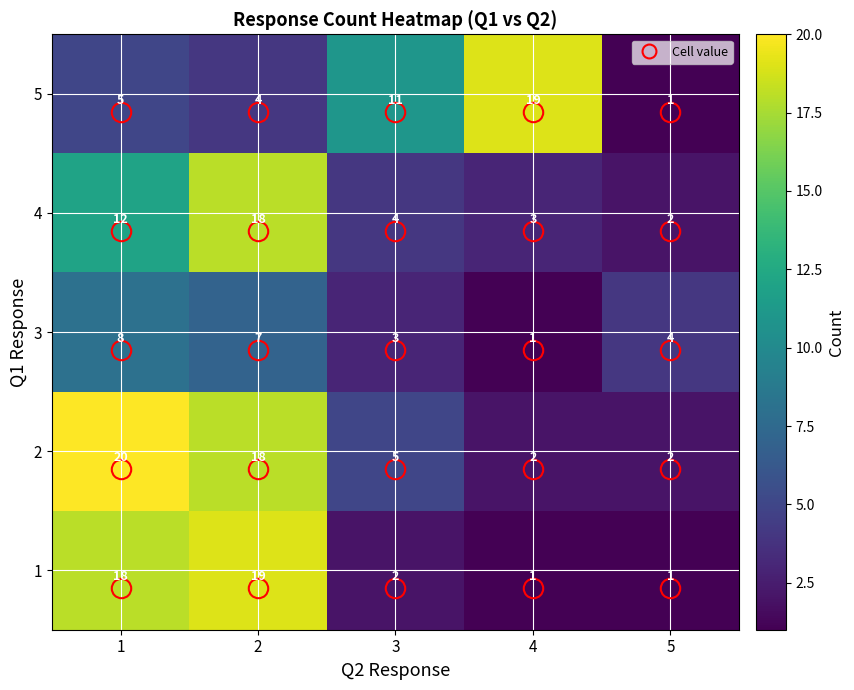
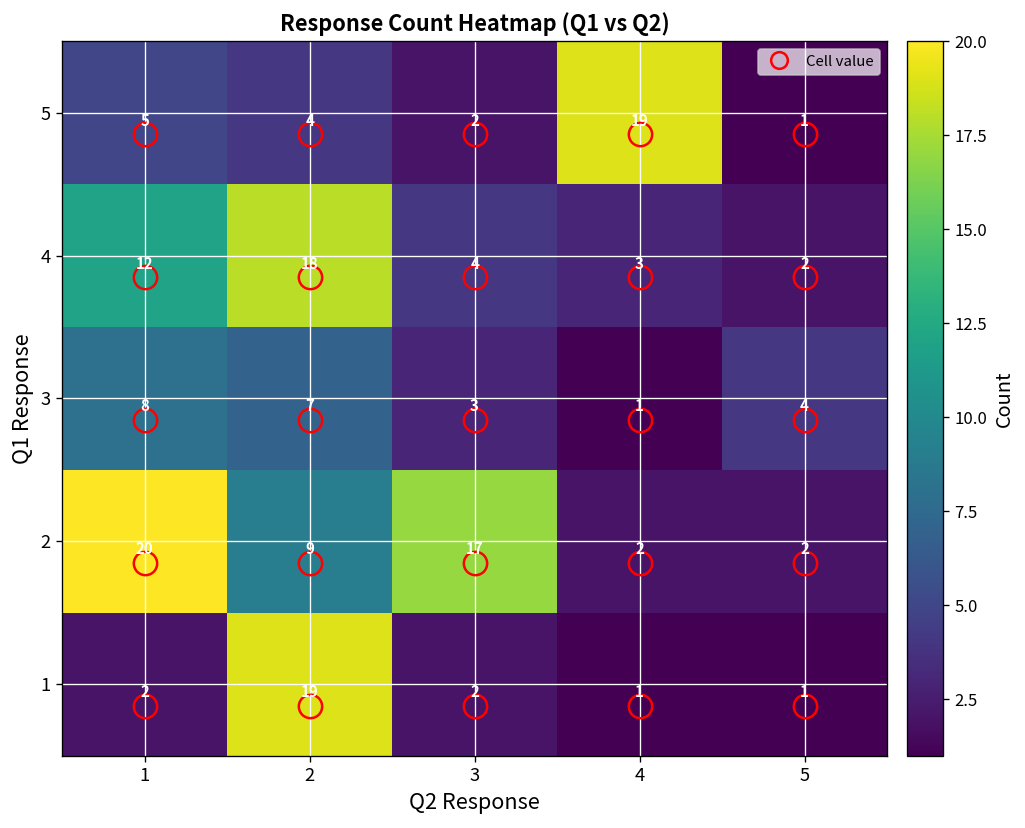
  {
    "5": {
      "1": 5,
      "2": 4,
-     "3": 11,
+     "3": 2,
      "4": 19,
      "5": 1
    },
    "4": {
      "1": 12,
      "2": 18,
      "3": 4,
      "4": 3,
      "5": 2
    },
    "3": {
      "1": 8,
      "2": 7,
      "3": 3,
      "4": 1,
      "5": 4
    },
    "2": {
      "1": 20,
-     "2": 18,
-     "3": 5,
+     "2": 9,
+     "3": 17,
      "4": 2,
      "5": 2
    },
    "1": {
-     "1": 18,
+     "1": 2,
      "2": 19,
      "3": 2,
      "4": 1,
      "5": 1
    }
  }
